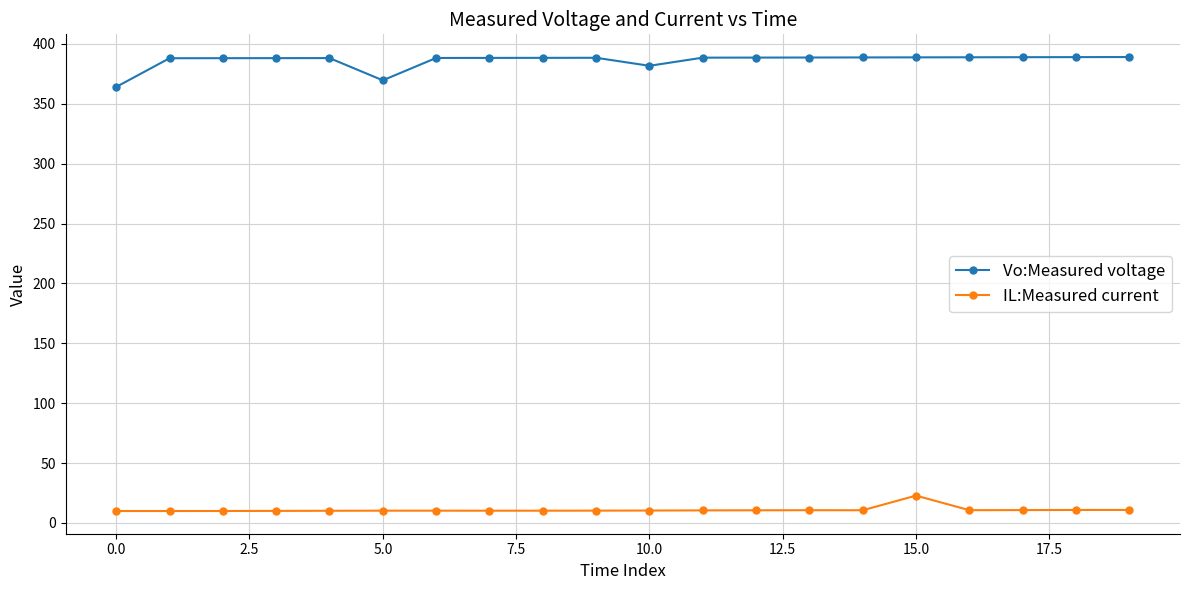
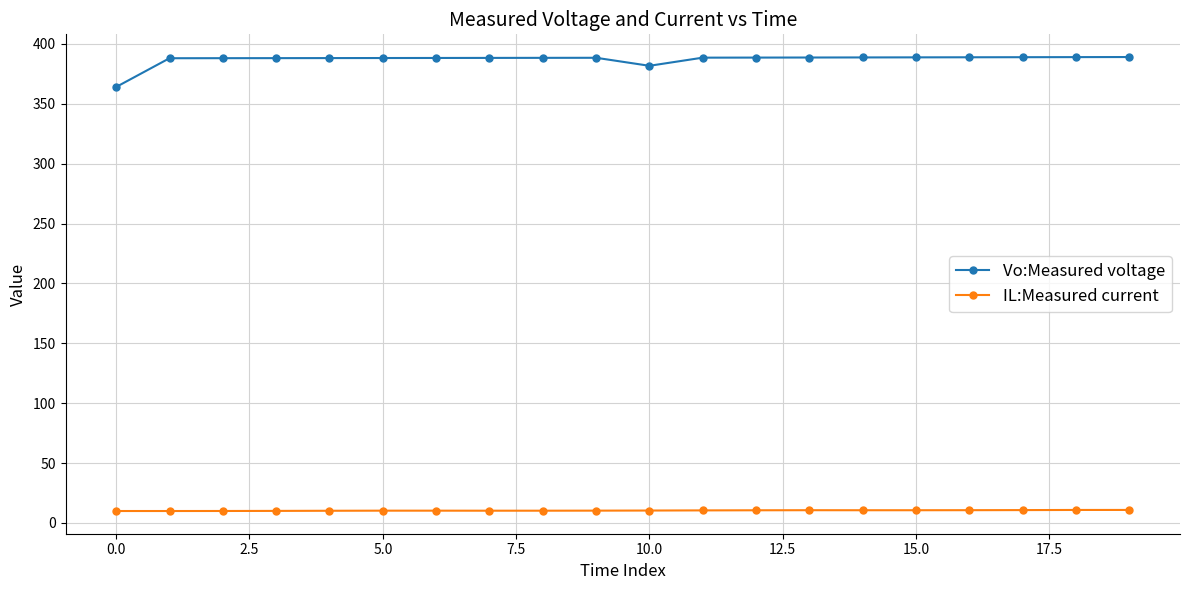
  {
    "Vo:Measured voltage": {
      "0.0": 364,
-     "5.0": 370,
+     "5.0": 388,
      "10.0": 382,
      "15.0": 389
    },
    "IL:Measured current": {
      "0.0": 10,
      "5.0": 10,
      "10.0": 10,
-     "15.0": 23
+     "15.0": 11
    }
  }
